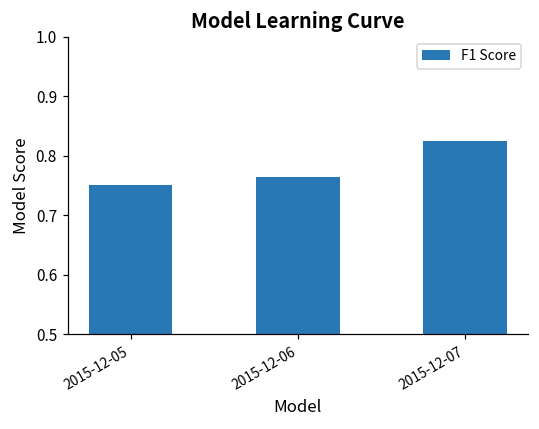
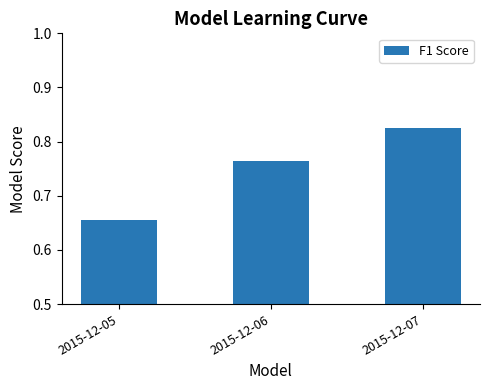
  {
-   "2015-12-05": 0.75,
+   "2015-12-05": 0.66,
    "2015-12-06": 0.77,
    "2015-12-07": 0.83
  }
